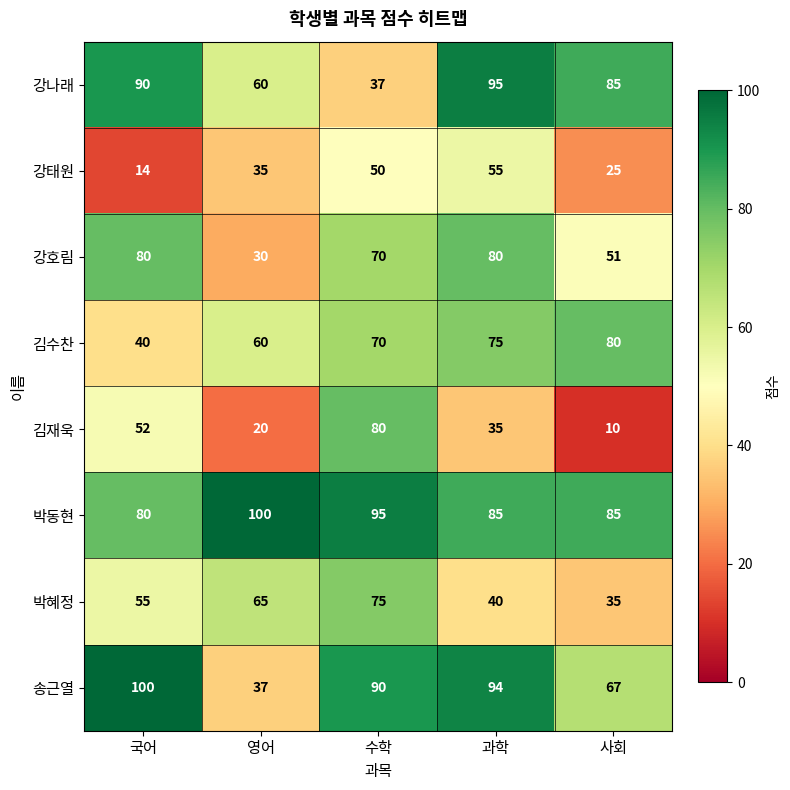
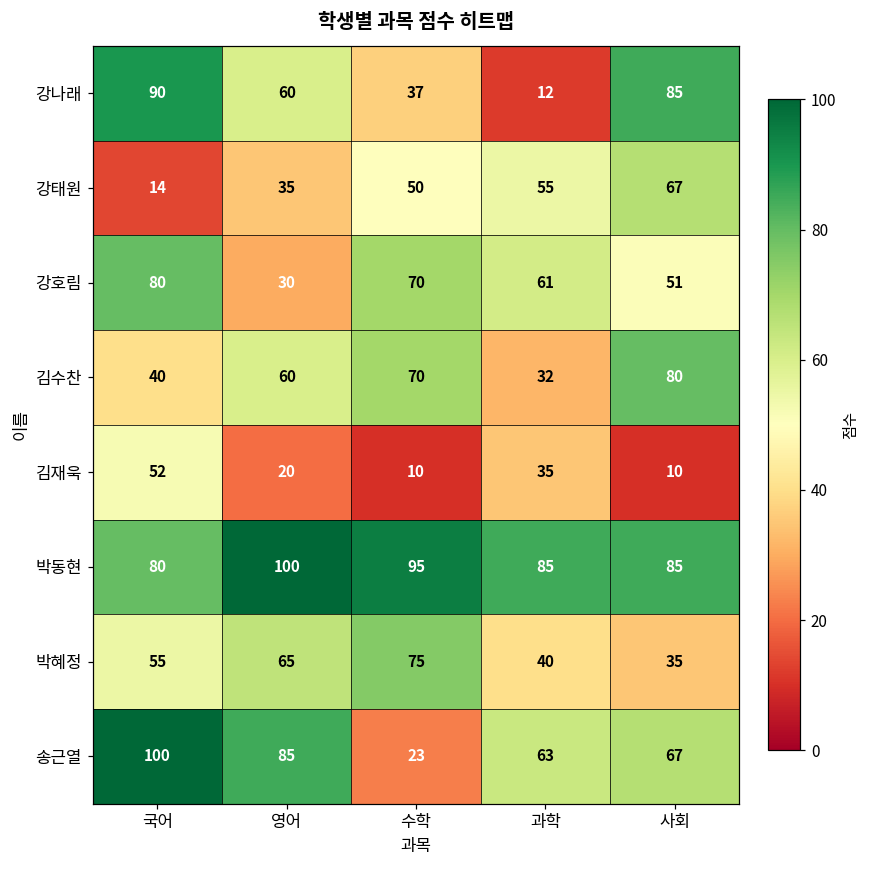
  {
    "강나래": {
      "국어": 90,
      "영어": 60,
      "수학": 37,
-     "과학": 95,
+     "과학": 12,
      "사회": 85
    },
    "강태원": {
      "국어": 14,
      "영어": 35,
      "수학": 50,
      "과학": 55,
-     "사회": 25
+     "사회": 67
    },
    "강호림": {
      "국어": 80,
      "영어": 30,
      "수학": 70,
-     "과학": 80,
+     "과학": 61,
      "사회": 51
    },
    "김수찬": {
      "국어": 40,
      "영어": 60,
      "수학": 70,
-     "과학": 75,
+     "과학": 32,
      "사회": 80
    },
    "김재욱": {
      "국어": 52,
      "영어": 20,
-     "수학": 80,
+     "수학": 10,
      "과학": 35,
      "사회": 10
    },
    "박동현": {
      "국어": 80,
      "영어": 100,
      "수학": 95,
      "과학": 85,
      "사회": 85
    },
    "박혜정": {
      "국어": 55,
      "영어": 65,
      "수학": 75,
      "과학": 40,
      "사회": 35
    },
    "송근열": {
      "국어": 100,
-     "영어": 37,
-     "수학": 90,
-     "과학": 94,
+     "영어": 85,
+     "수학": 23,
+     "과학": 63,
      "사회": 67
    }
  }
